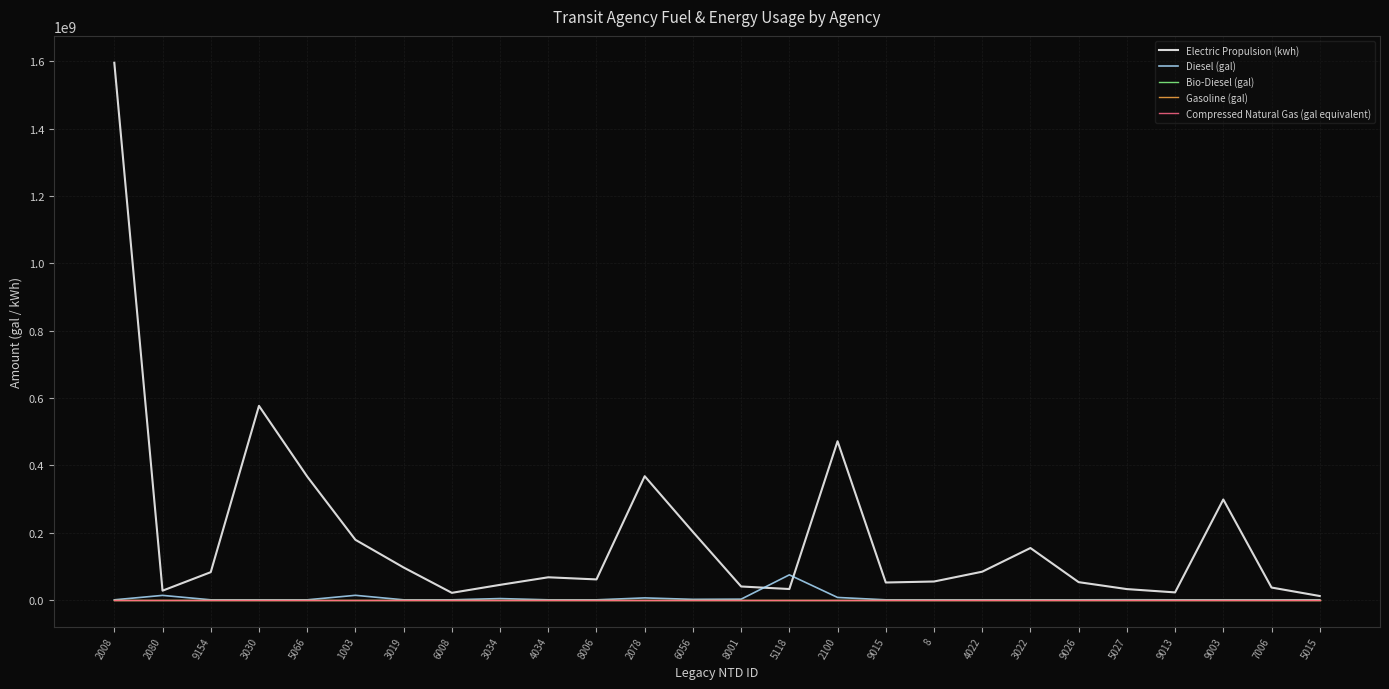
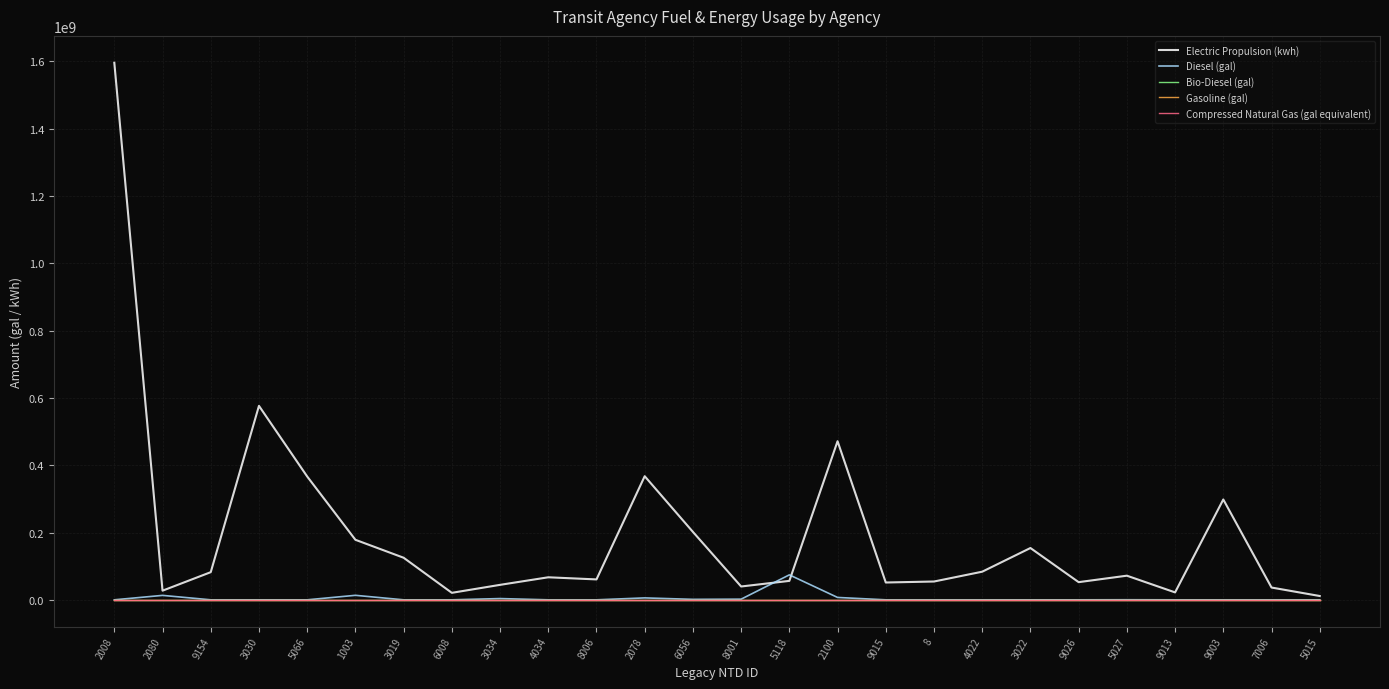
  {
    "Electric Propulsion (kwh)": {
      "2008": 1600000000,
      "2080": 30000000,
      "9154": 80000000,
      "3030": 580000000,
      "5066": 370000000,
      "1003": 180000000,
-     "3019": 100000000,
+     "3019": 130000000,
      "6008": 20000000,
      "3034": 40000000,
      "4034": 70000000,
      "8006": 60000000,
      "2078": 370000000,
      "6056": 200000000,
      "8001": 40000000,
-     "5118": 30000000,
+     "5118": 60000000,
      "2100": 470000000,
      "9015": 50000000,
      "8": 50000000,
      "4022": 80000000,
      "3022": 150000000,
      "9026": 50000000,
-     "5027": 30000000,
+     "5027": 70000000,
      "9013": 20000000,
      "9003": 300000000,
      "7006": 40000000,
      "5015": 10000000
    },
    "Diesel (gal)": {
      "2080": 10000000,
      "1003": 10000000,
      "5118": 70000000
    },
    "Compressed Natural Gas (gal equivalent)": {
      "2080": 0,
      "1003": 0,
      "5118": 0
    }
  }
